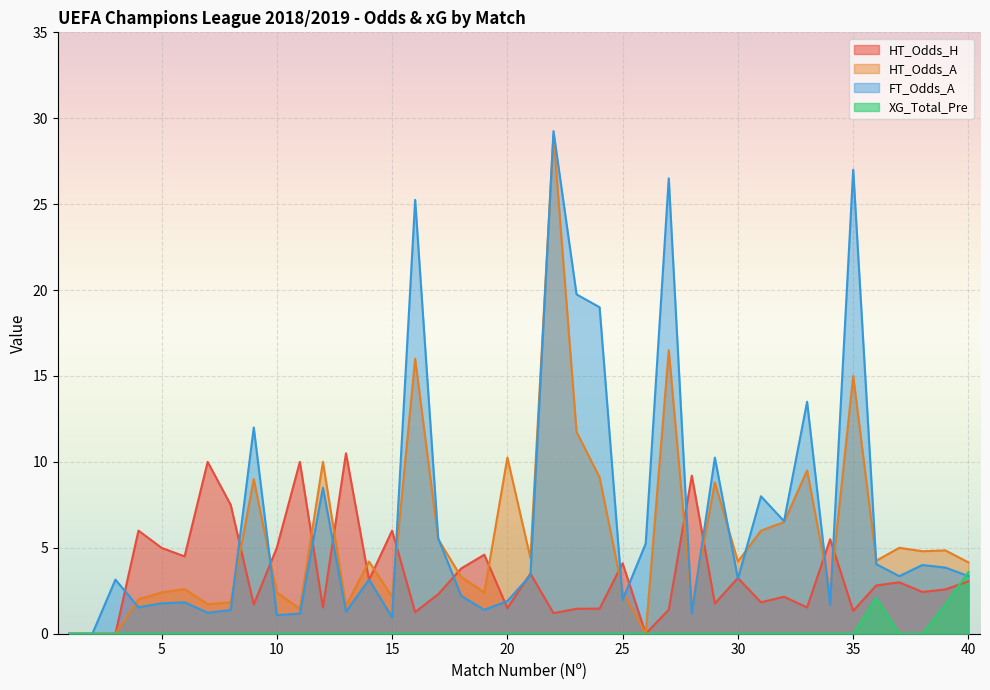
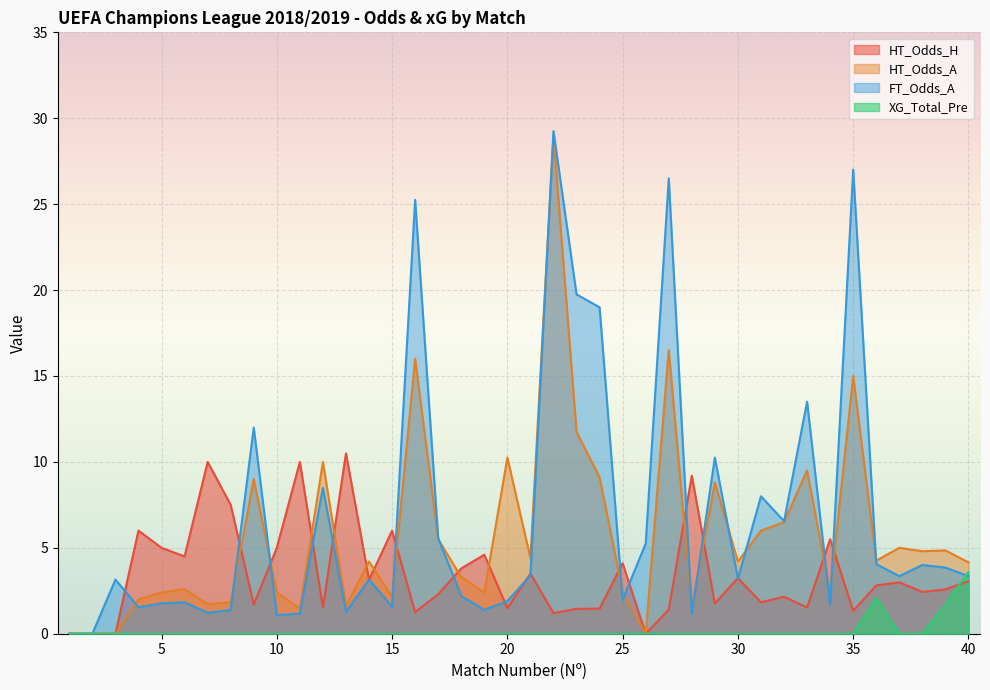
  {
    "FT_Odds_A": {
      "5": 1.8,
      "10": 1.1,
-     "15": 1.0,
+     "15": 1.6,
      "20": 1.9,
      "25": 2.0,
      "35": 27.0,
      "40": 3.4
    },
    "XG_Total_Pre": {
      "5": 0.0,
      "10": 0.0,
      "15": 0.0,
      "20": 0.0,
      "25": 0.0,
      "30": 0.0,
      "35": 0.0,
      "40": 3.6
    }
  }
